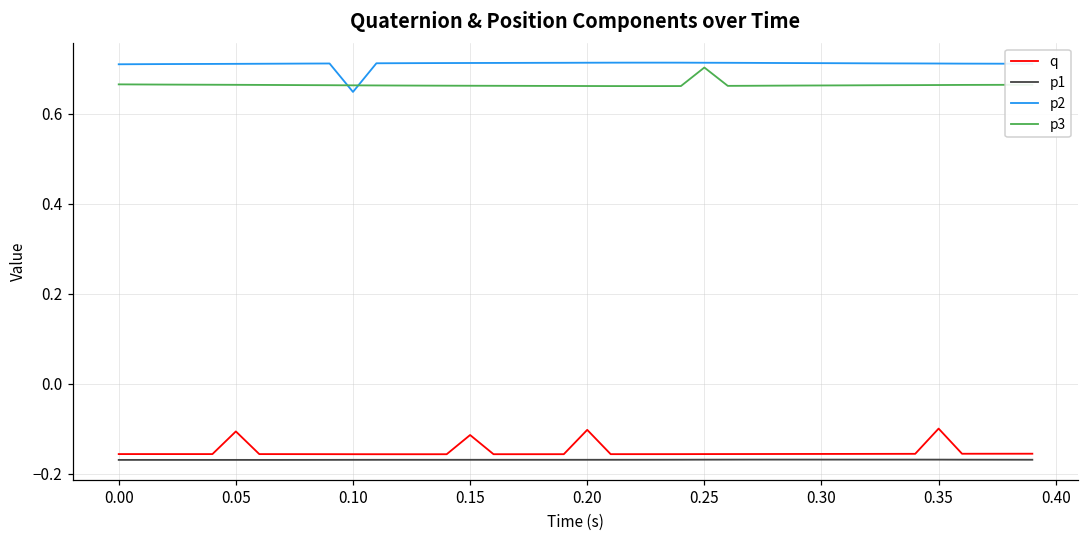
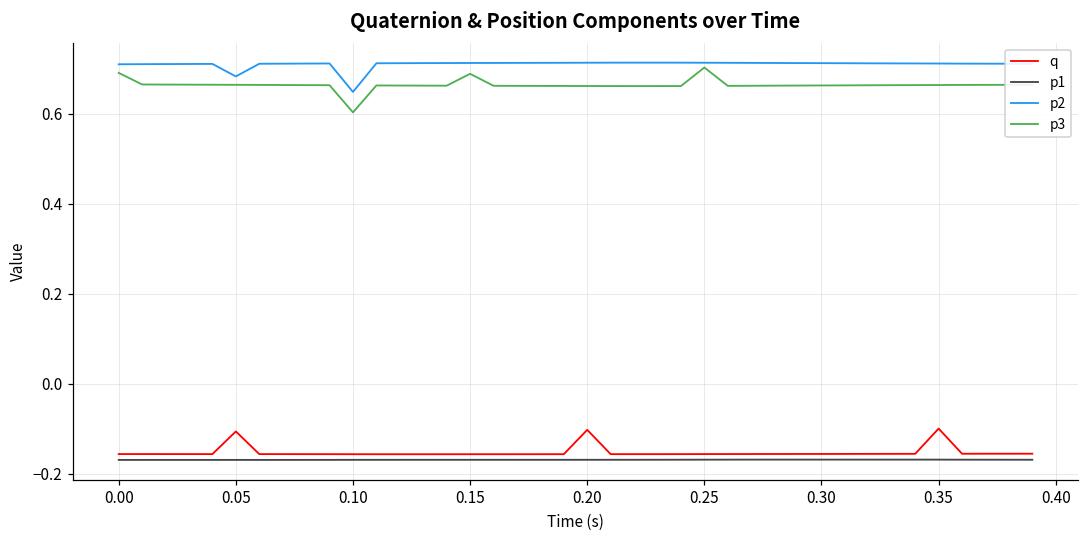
  {
    "q": {
      "0.00": -0.16,
      "0.05": -0.11,
      "0.10": -0.16,
-     "0.15": -0.11,
+     "0.15": -0.16,
      "0.20": -0.10,
      "0.25": -0.16,
      "0.30": -0.16,
      "0.35": -0.10
    },
    "p1": {
      "0.00": -0.17,
      "0.05": -0.17,
      "0.10": -0.17,
      "0.15": -0.17,
      "0.20": -0.17,
      "0.25": -0.17,
      "0.30": -0.17,
      "0.35": -0.17
    },
    "p2": {
      "0.00": 0.71,
-     "0.05": 0.71,
+     "0.05": 0.68,
      "0.10": 0.65,
      "0.15": 0.71,
      "0.20": 0.71,
      "0.25": 0.71,
      "0.30": 0.71,
      "0.35": 0.71
    },
    "p3": {
-     "0.00": 0.67,
+     "0.00": 0.69,
      "0.05": 0.66,
-     "0.10": 0.66,
-     "0.15": 0.66,
+     "0.10": 0.60,
+     "0.15": 0.69,
      "0.20": 0.66,
      "0.25": 0.70,
      "0.30": 0.66,
      "0.35": 0.66
    }
  }
